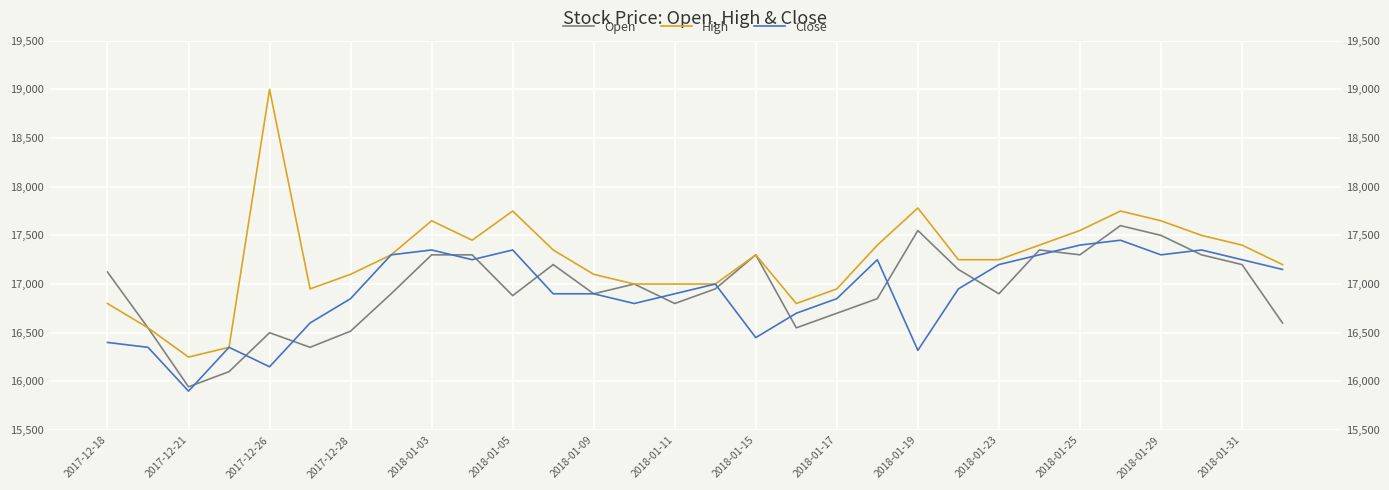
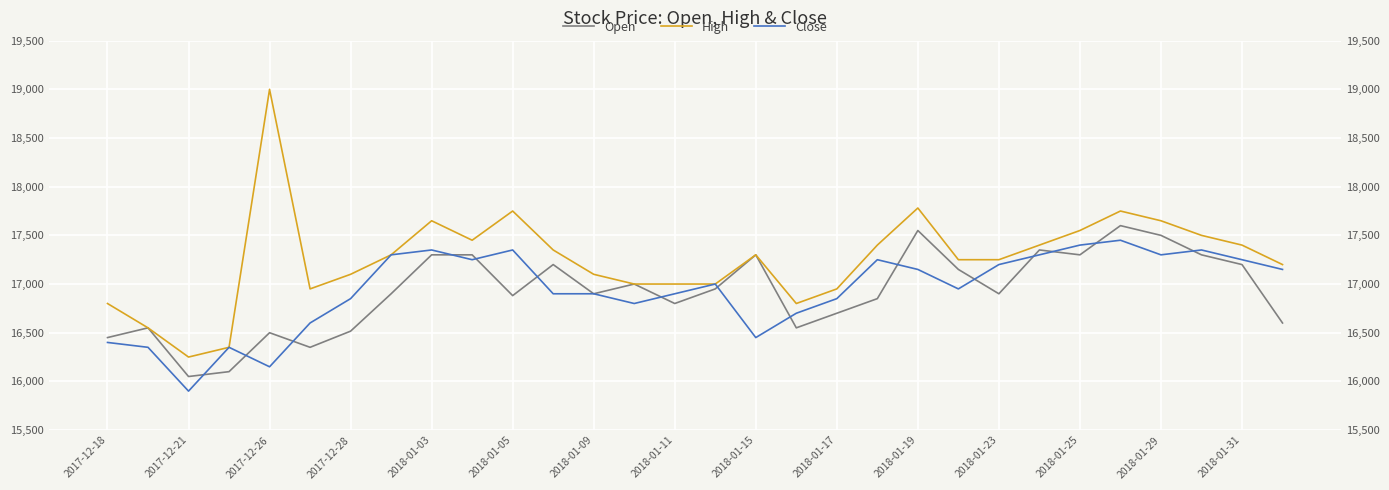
  {
    "Open": {
-     "2017-12-18": "17,100",
-     "2017-12-21": "15,900",
+     "2017-12-18": "16,500",
+     "2017-12-21": "16,100",
      "2017-12-26": "16,500",
      "2017-12-28": "16,500",
      "2018-01-03": "17,300",
      "2018-01-05": "16,900",
      "2018-01-11": "16,800",
      "2018-01-17": "16,700",
      "2018-01-19": "17,600",
      "2018-01-23": "16,900",
      "2018-01-25": "17,300",
      "2018-01-29": "17,500",
      "2018-01-31": "17,200"
    },
    "High": {
      "2017-12-18": "16,800",
      "2017-12-21": "16,300",
      "2017-12-26": "19,000",
      "2017-12-28": "17,100",
      "2018-01-03": "17,700",
      "2018-01-05": "17,800",
      "2018-01-09": "17,100",
      "2018-01-11": "17,000",
      "2018-01-17": "17,000",
      "2018-01-19": "17,800",
      "2018-01-23": "17,300",
      "2018-01-25": "17,600",
      "2018-01-29": "17,700",
      "2018-01-31": "17,400"
    },
    "Close": {
      "2017-12-18": "16,400",
      "2017-12-21": "15,900",
      "2017-12-26": "16,200",
      "2017-12-28": "16,900",
      "2018-01-03": "17,400",
      "2018-01-05": "17,400",
      "2018-01-11": "16,900",
      "2018-01-15": "16,500",
      "2018-01-17": "16,900",
-     "2018-01-19": "16,300",
+     "2018-01-19": "17,200",
      "2018-01-23": "17,200",
      "2018-01-25": "17,400",
      "2018-01-29": "17,300",
      "2018-01-31": "17,300"
    }
  }
